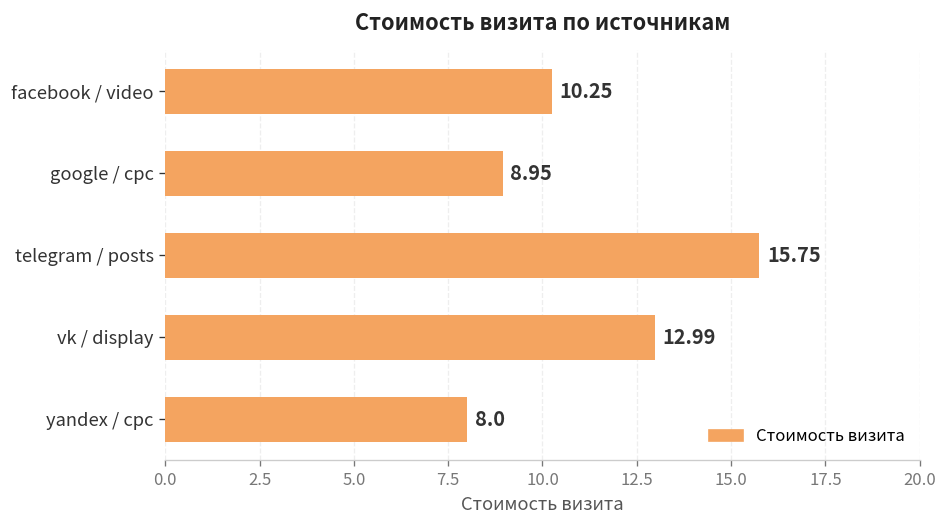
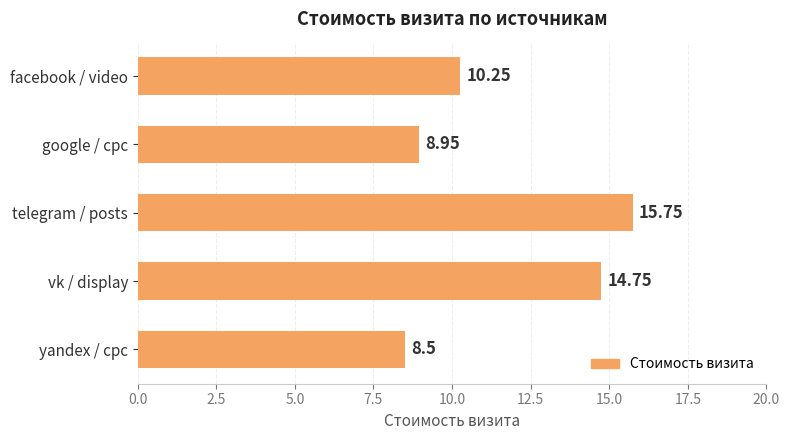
  {
    "facebook / video": 10.25,
    "google / cpc": 8.95,
    "telegram / posts": 15.75,
-   "vk / display": 12.99,
-   "yandex / cpc": 8.0
+   "vk / display": 14.75,
+   "yandex / cpc": 8.5
  }
